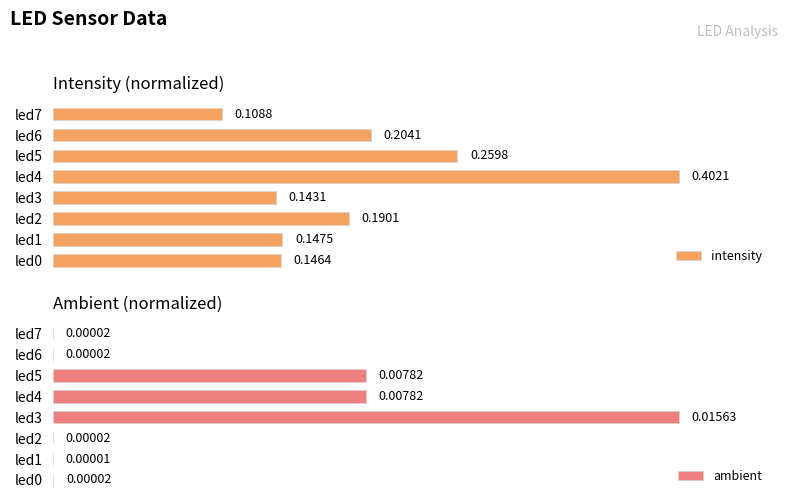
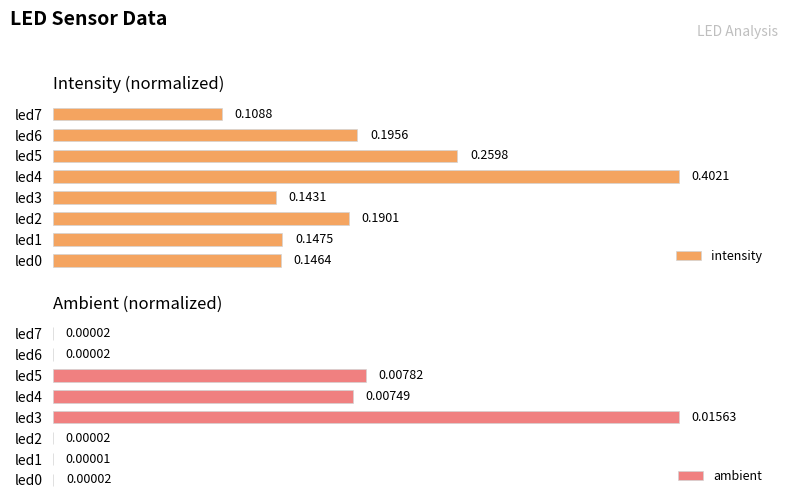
  {
    "Intensity (normalized)": {
-     "led6": 0.2041
+     "led6": 0.1956
    },
    "Ambient (normalized)": {
-     "led4": 0.00782
+     "led4": 0.00749
    }
  }
